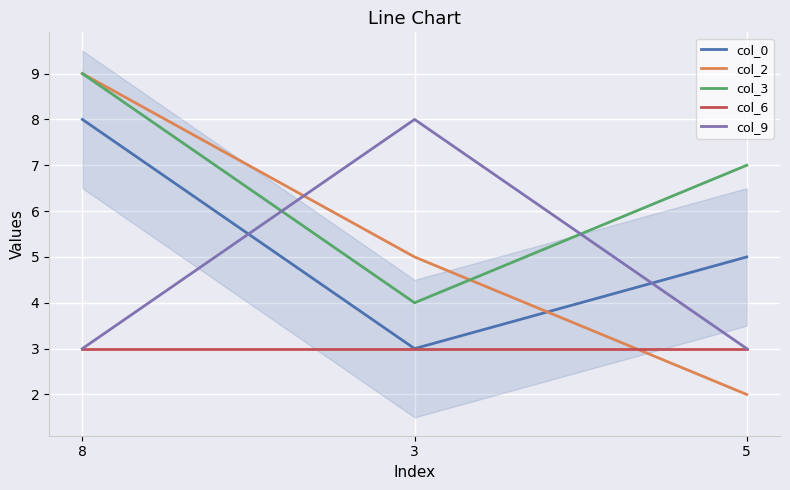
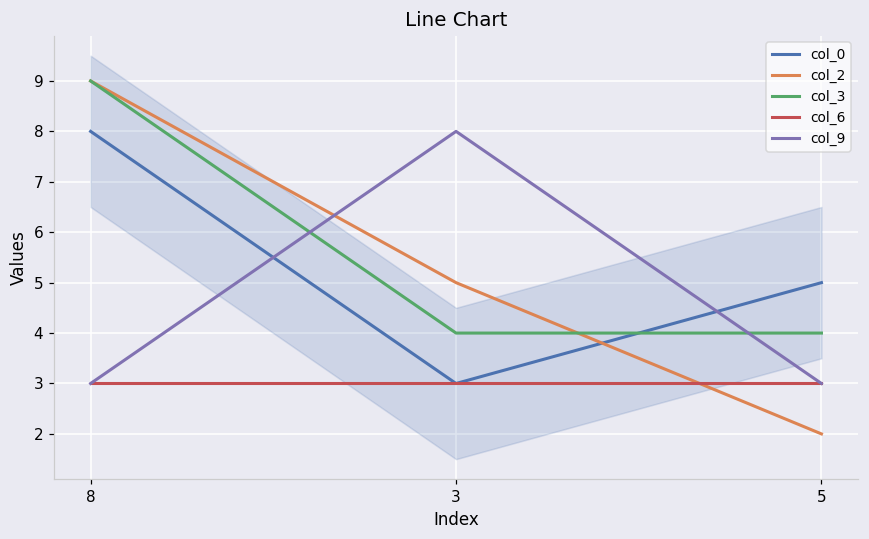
  {
    "col_3": {
      "3": 4,
-     "5": 7
+     "5": 4
    }
  }
